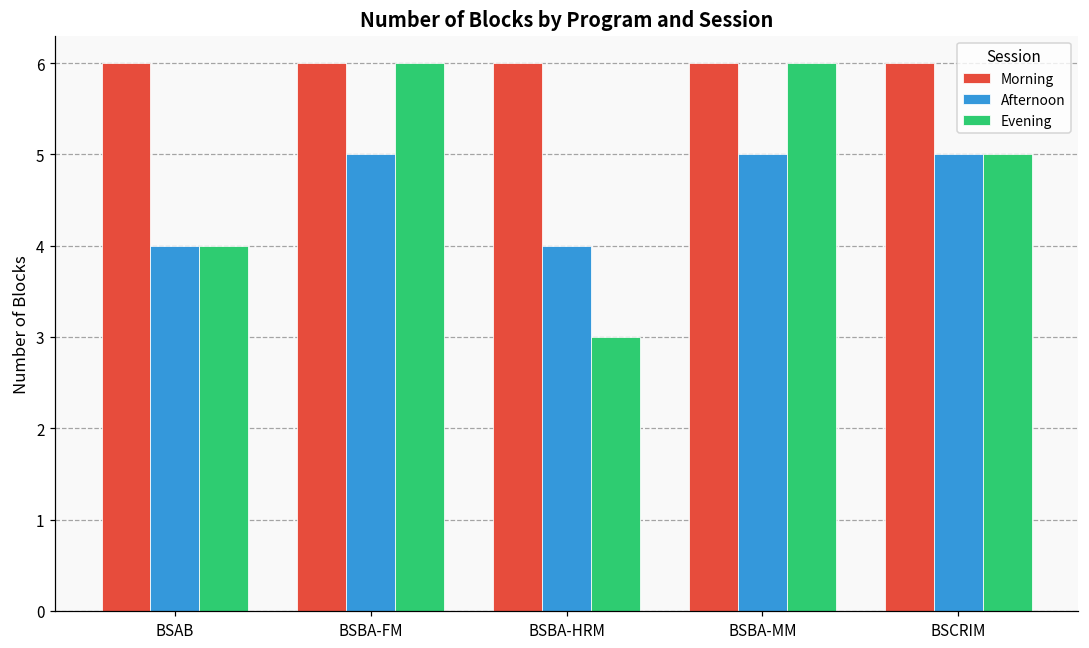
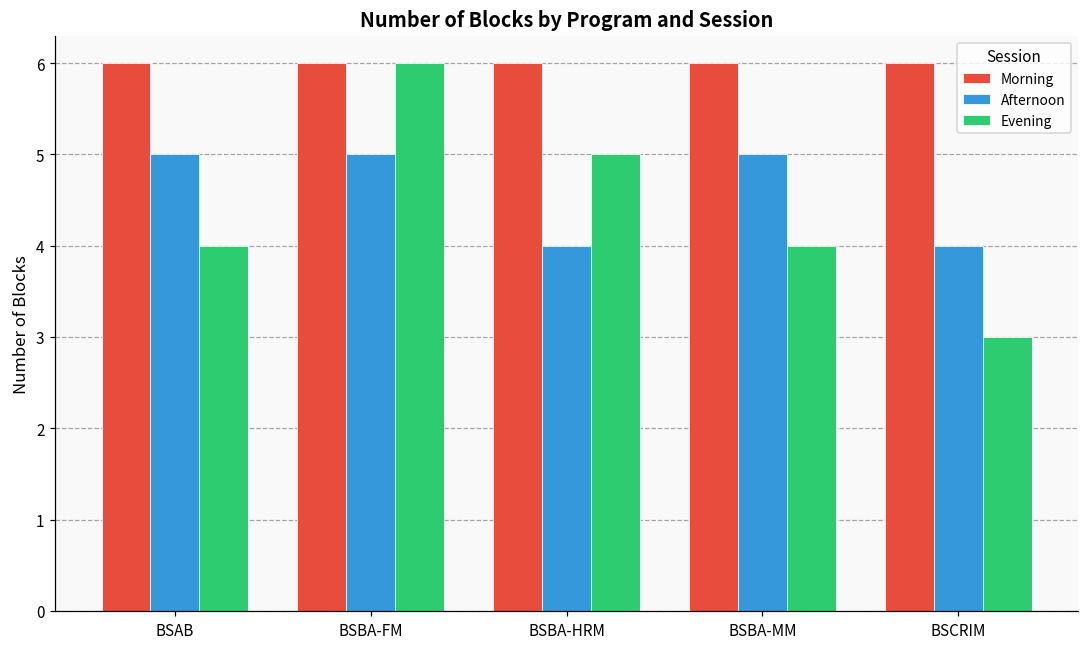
  {
    "Morning": {
      "BSAB": 6,
      "BSBA-FM": 6,
      "BSBA-HRM": 6,
      "BSBA-MM": 6,
      "BSCRIM": 6
    },
    "Afternoon": {
-     "BSAB": 4,
+     "BSAB": 5,
      "BSBA-FM": 5,
      "BSBA-HRM": 4,
      "BSBA-MM": 5,
-     "BSCRIM": 5
+     "BSCRIM": 4
    },
    "Evening": {
      "BSAB": 4,
      "BSBA-FM": 6,
-     "BSBA-HRM": 3,
-     "BSBA-MM": 6,
-     "BSCRIM": 5
+     "BSBA-HRM": 5,
+     "BSBA-MM": 4,
+     "BSCRIM": 3
    }
  }
